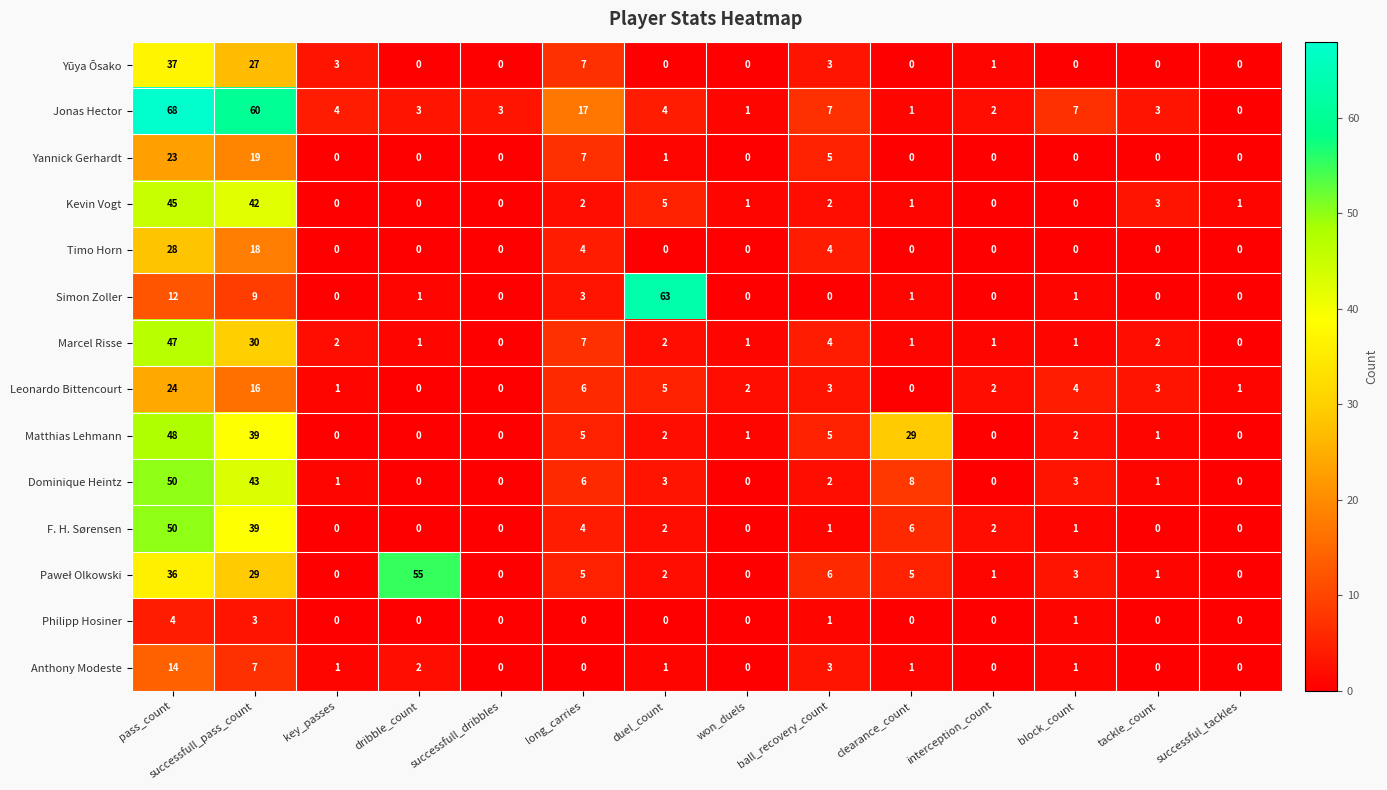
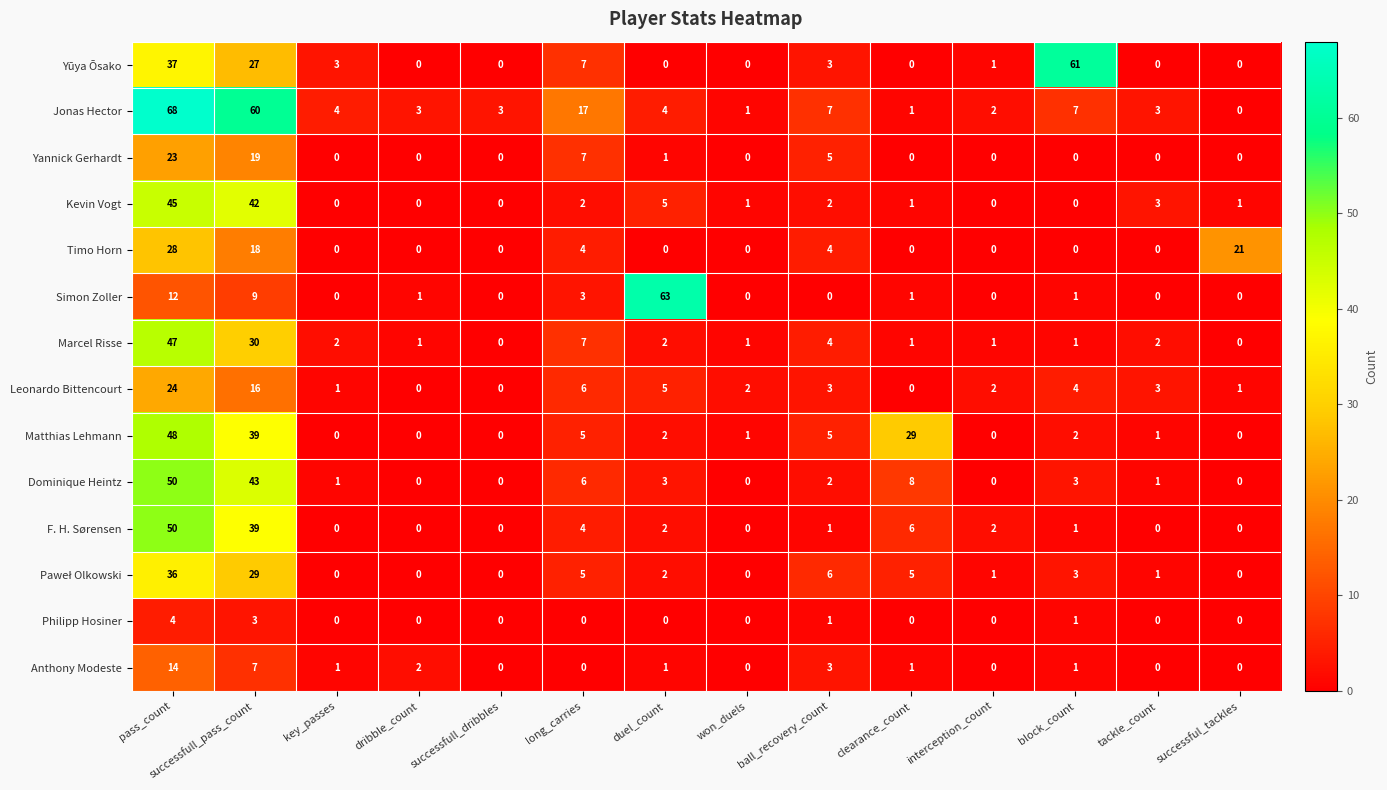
  {
    "Yūya Ōsako": {
      "pass_count": 37,
      "successfull_pass_count": 27,
      "key_passes": 3,
      "dribble_count": 0,
      "successfull_dribbles": 0,
      "long_carries": 7,
      "duel_count": 0,
      "won_duels": 0,
      "ball_recovery_count": 3,
      "clearance_count": 0,
      "interception_count": 1,
-     "block_count": 0,
+     "block_count": 61,
      "tackle_count": 0,
      "successful_tackles": 0
    },
    "Jonas Hector": {
      "pass_count": 68,
      "successfull_pass_count": 60,
      "key_passes": 4,
      "dribble_count": 3,
      "successfull_dribbles": 3,
      "long_carries": 17,
      "duel_count": 4,
      "won_duels": 1,
      "ball_recovery_count": 7,
      "clearance_count": 1,
      "interception_count": 2,
      "block_count": 7,
      "tackle_count": 3,
      "successful_tackles": 0
    },
    "Yannick Gerhardt": {
      "pass_count": 23,
      "successfull_pass_count": 19,
      "key_passes": 0,
      "dribble_count": 0,
      "successfull_dribbles": 0,
      "long_carries": 7,
      "duel_count": 1,
      "won_duels": 0,
      "ball_recovery_count": 5,
      "clearance_count": 0,
      "interception_count": 0,
      "block_count": 0,
      "tackle_count": 0,
      "successful_tackles": 0
    },
    "Kevin Vogt": {
      "pass_count": 45,
      "successfull_pass_count": 42,
      "key_passes": 0,
      "dribble_count": 0,
      "successfull_dribbles": 0,
      "long_carries": 2,
      "duel_count": 5,
      "won_duels": 1,
      "ball_recovery_count": 2,
      "clearance_count": 1,
      "interception_count": 0,
      "block_count": 0,
      "tackle_count": 3,
      "successful_tackles": 1
    },
    "Timo Horn": {
      "pass_count": 28,
      "successfull_pass_count": 18,
      "key_passes": 0,
      "dribble_count": 0,
      "successfull_dribbles": 0,
      "long_carries": 4,
      "duel_count": 0,
      "won_duels": 0,
      "ball_recovery_count": 4,
      "clearance_count": 0,
      "interception_count": 0,
      "block_count": 0,
      "tackle_count": 0,
-     "successful_tackles": 0
+     "successful_tackles": 21
    },
    "Simon Zoller": {
      "pass_count": 12,
      "successfull_pass_count": 9,
      "key_passes": 0,
      "dribble_count": 1,
      "successfull_dribbles": 0,
      "long_carries": 3,
      "duel_count": 63,
      "won_duels": 0,
      "ball_recovery_count": 0,
      "clearance_count": 1,
      "interception_count": 0,
      "block_count": 1,
      "tackle_count": 0,
      "successful_tackles": 0
    },
    "Marcel Risse": {
      "pass_count": 47,
      "successfull_pass_count": 30,
      "key_passes": 2,
      "dribble_count": 1,
      "successfull_dribbles": 0,
      "long_carries": 7,
      "duel_count": 2,
      "won_duels": 1,
      "ball_recovery_count": 4,
      "clearance_count": 1,
      "interception_count": 1,
      "block_count": 1,
      "tackle_count": 2,
      "successful_tackles": 0
    },
    "Leonardo Bittencourt": {
      "pass_count": 24,
      "successfull_pass_count": 16,
      "key_passes": 1,
      "dribble_count": 0,
      "successfull_dribbles": 0,
      "long_carries": 6,
      "duel_count": 5,
      "won_duels": 2,
      "ball_recovery_count": 3,
      "clearance_count": 0,
      "interception_count": 2,
      "block_count": 4,
      "tackle_count": 3,
      "successful_tackles": 1
    },
    "Matthias Lehmann": {
      "pass_count": 48,
      "successfull_pass_count": 39,
      "key_passes": 0,
      "dribble_count": 0,
      "successfull_dribbles": 0,
      "long_carries": 5,
      "duel_count": 2,
      "won_duels": 1,
      "ball_recovery_count": 5,
      "clearance_count": 29,
      "interception_count": 0,
      "block_count": 2,
      "tackle_count": 1,
      "successful_tackles": 0
    },
    "Dominique Heintz": {
      "pass_count": 50,
      "successfull_pass_count": 43,
      "key_passes": 1,
      "dribble_count": 0,
      "successfull_dribbles": 0,
      "long_carries": 6,
      "duel_count": 3,
      "won_duels": 0,
      "ball_recovery_count": 2,
      "clearance_count": 8,
      "interception_count": 0,
      "block_count": 3,
      "tackle_count": 1,
      "successful_tackles": 0
    },
    "F. H. Sørensen": {
      "pass_count": 50,
      "successfull_pass_count": 39,
      "key_passes": 0,
      "dribble_count": 0,
      "successfull_dribbles": 0,
      "long_carries": 4,
      "duel_count": 2,
      "won_duels": 0,
      "ball_recovery_count": 1,
      "clearance_count": 6,
      "interception_count": 2,
      "block_count": 1,
      "tackle_count": 0,
      "successful_tackles": 0
    },
    "Paweł Olkowski": {
      "pass_count": 36,
      "successfull_pass_count": 29,
      "key_passes": 0,
-     "dribble_count": 55,
+     "dribble_count": 0,
      "successfull_dribbles": 0,
      "long_carries": 5,
      "duel_count": 2,
      "won_duels": 0,
      "ball_recovery_count": 6,
      "clearance_count": 5,
      "interception_count": 1,
      "block_count": 3,
      "tackle_count": 1,
      "successful_tackles": 0
    },
    "Philipp Hosiner": {
      "pass_count": 4,
      "successfull_pass_count": 3,
      "key_passes": 0,
      "dribble_count": 0,
      "successfull_dribbles": 0,
      "long_carries": 0,
      "duel_count": 0,
      "won_duels": 0,
      "ball_recovery_count": 1,
      "clearance_count": 0,
      "interception_count": 0,
      "block_count": 1,
      "tackle_count": 0,
      "successful_tackles": 0
    },
    "Anthony Modeste": {
      "pass_count": 14,
      "successfull_pass_count": 7,
      "key_passes": 1,
      "dribble_count": 2,
      "successfull_dribbles": 0,
      "long_carries": 0,
      "duel_count": 1,
      "won_duels": 0,
      "ball_recovery_count": 3,
      "clearance_count": 1,
      "interception_count": 0,
      "block_count": 1,
      "tackle_count": 0,
      "successful_tackles": 0
    }
  }
